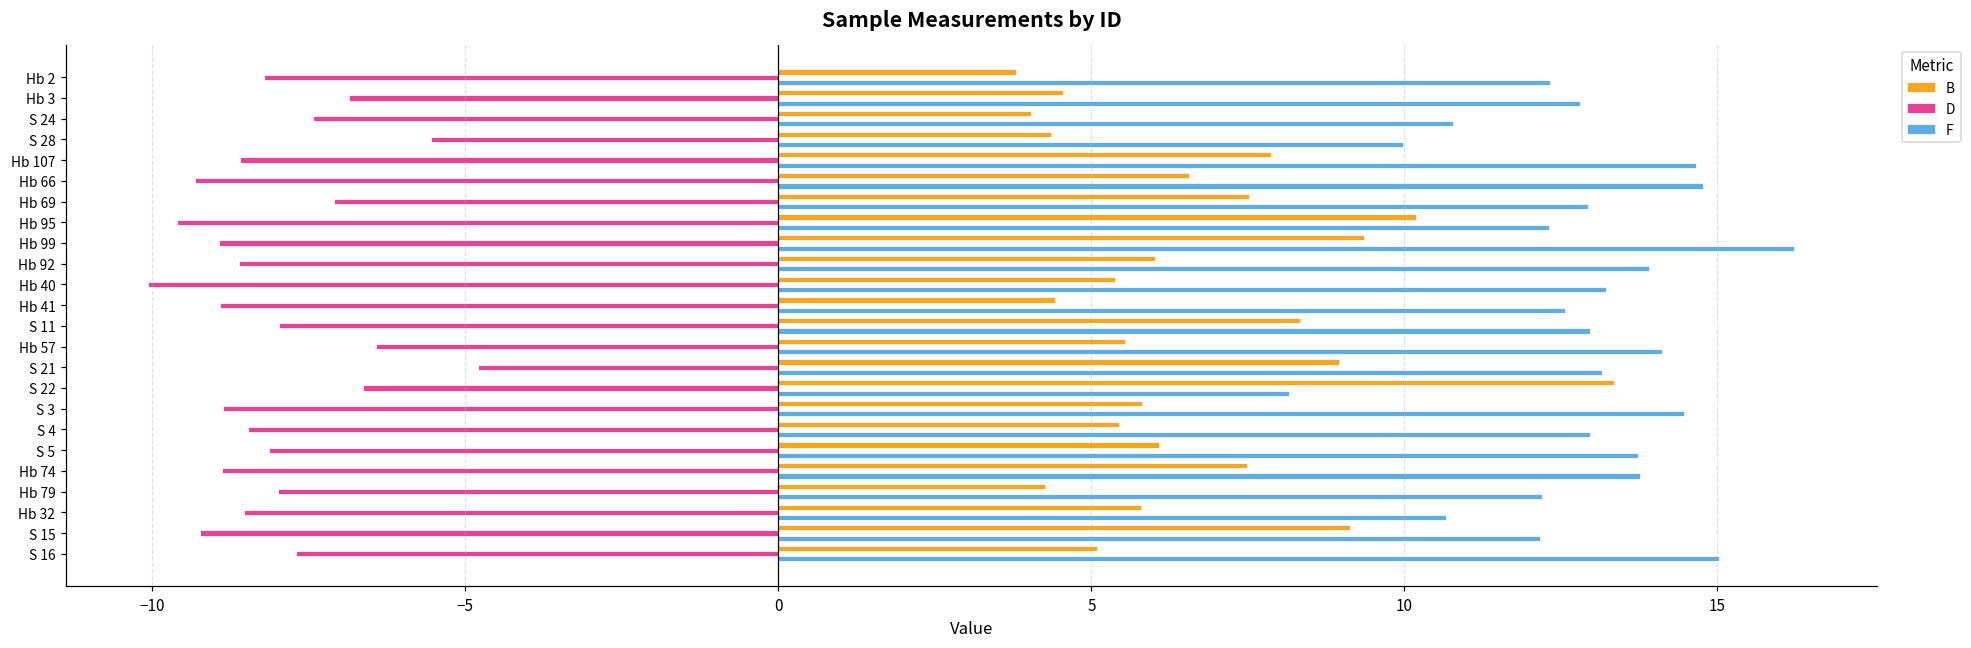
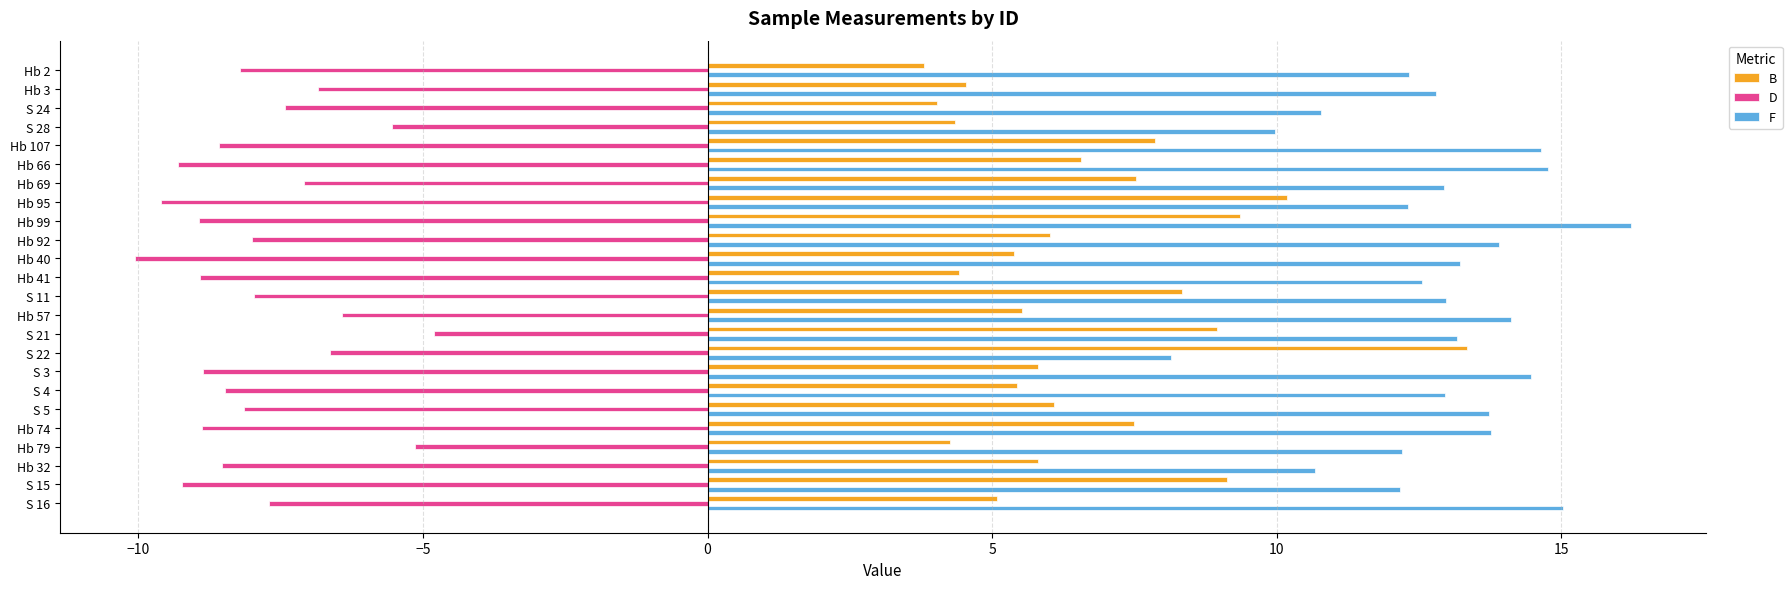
  {
    "B": {
      "Hb 2": 3.8,
      "Hb 3": 4.5,
      "S 24": 4.0,
      "S 28": 4.4,
      "Hb 107": 7.9,
      "Hb 66": 6.6,
      "Hb 69": 7.5,
      "Hb 95": 10.2,
      "Hb 99": 9.4,
      "Hb 92": 6.0,
      "Hb 40": 5.4,
      "Hb 41": 4.4,
      "S 11": 8.3,
      "Hb 57": 5.5,
      "S 21": 9.0,
      "S 22": 13.4,
      "S 3": 5.8,
      "S 4": 5.4,
      "S 5": 6.1,
      "Hb 74": 7.5,
      "Hb 79": 4.3,
      "Hb 32": 5.8,
      "S 15": 9.1,
      "S 16": 5.1
    },
    "D": {
      "Hb 2": -8.2,
      "Hb 3": -6.9,
      "S 24": -7.4,
      "S 28": -5.5,
      "Hb 107": -8.6,
      "Hb 66": -9.3,
      "Hb 69": -7.1,
      "Hb 95": -9.6,
      "Hb 99": -8.9,
-     "Hb 92": -8.6,
+     "Hb 92": -8.0,
      "Hb 40": -10.1,
      "Hb 41": -8.9,
      "S 11": -8.0,
      "Hb 57": -6.4,
      "S 21": -4.8,
      "S 22": -6.6,
      "S 3": -8.9,
      "S 4": -8.5,
      "S 5": -8.1,
      "Hb 74": -8.9,
-     "Hb 79": -8.0,
+     "Hb 79": -5.1,
      "Hb 32": -8.5,
      "S 15": -9.2,
      "S 16": -7.7
    },
    "F": {
      "Hb 2": 12.3,
      "Hb 3": 12.8,
      "S 24": 10.8,
      "S 28": 10.0,
      "Hb 107": 14.7,
      "Hb 66": 14.8,
      "Hb 69": 12.9,
      "Hb 95": 12.3,
      "Hb 99": 16.2,
      "Hb 92": 13.9,
      "Hb 40": 13.2,
      "Hb 41": 12.6,
      "S 11": 13.0,
      "Hb 57": 14.1,
      "S 21": 13.2,
      "S 22": 8.2,
      "S 3": 14.5,
      "S 4": 13.0,
      "S 5": 13.7,
      "Hb 74": 13.8,
      "Hb 79": 12.2,
      "Hb 32": 10.7,
      "S 15": 12.2,
      "S 16": 15.0
    }
  }
